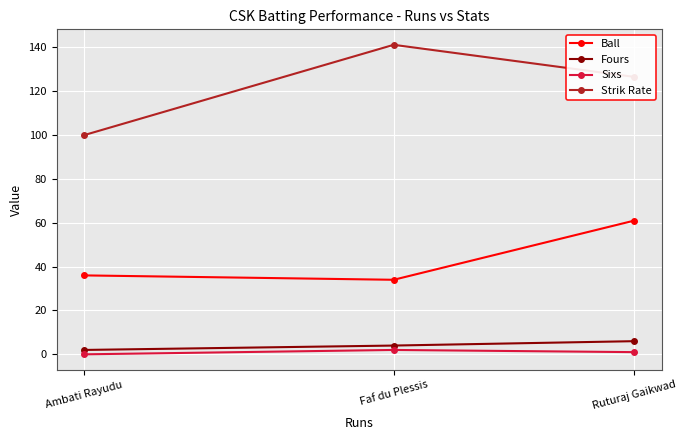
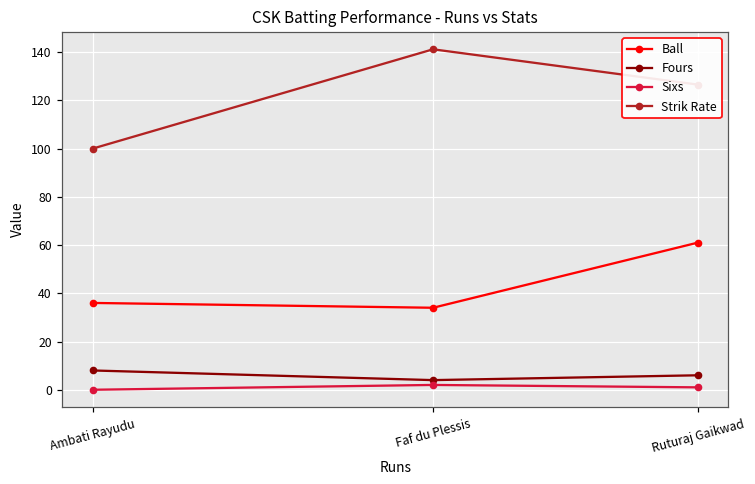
  {
    "Ball": {
      "Ambati Rayudu": 36,
      "Faf du Plessis": 34,
      "Ruturaj Gaikwad": 61
    },
    "Fours": {
-     "Ambati Rayudu": 2,
+     "Ambati Rayudu": 8,
      "Faf du Plessis": 4,
      "Ruturaj Gaikwad": 6
    }
  }
